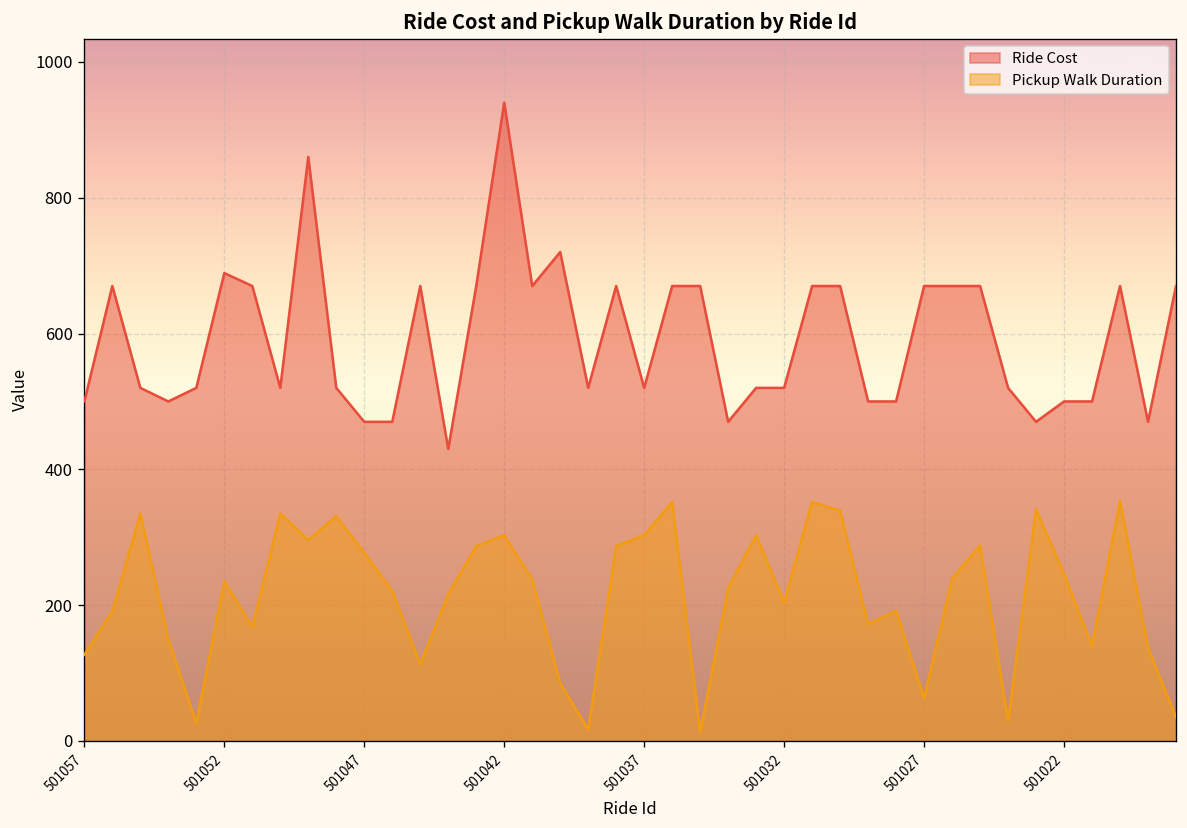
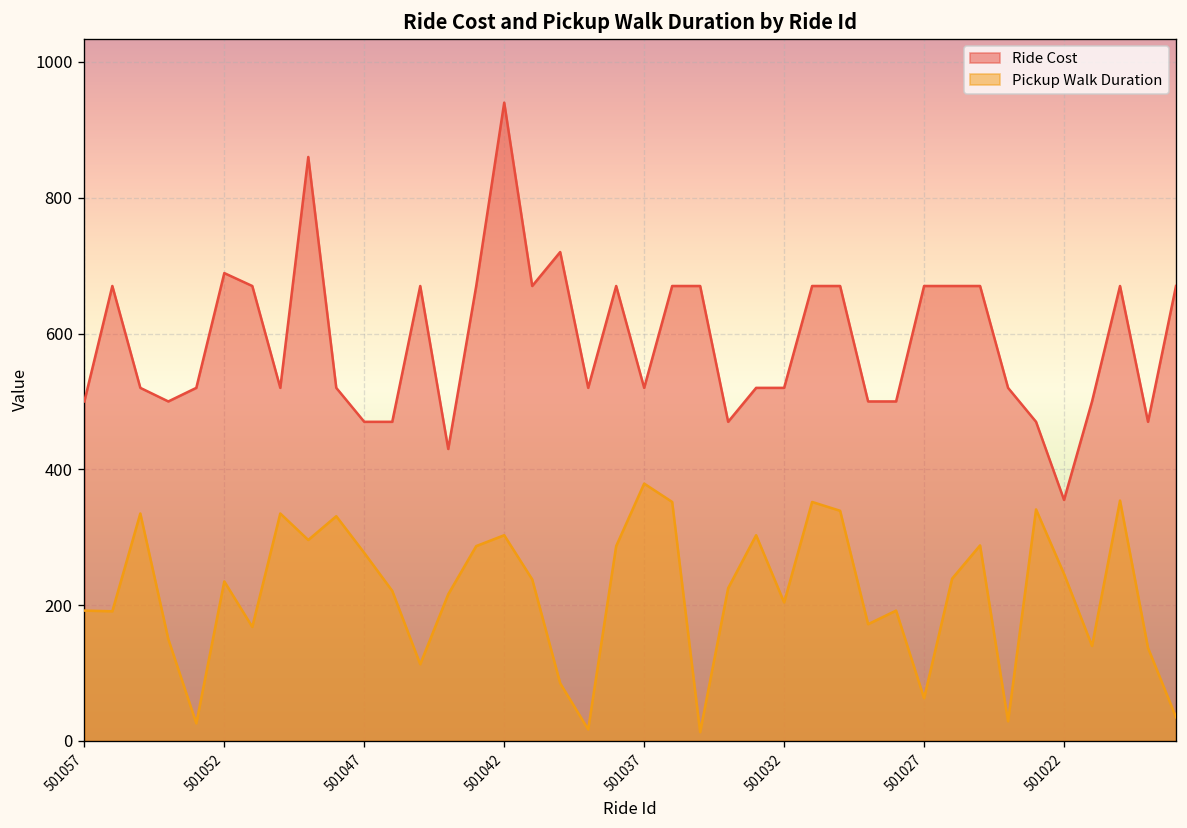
  {
    "Ride Cost": {
      "501057": 500,
      "501052": 690,
      "501047": 470,
      "501042": 940,
      "501037": 520,
      "501032": 520,
      "501027": 670,
-     "501022": 500
+     "501022": 360
    },
    "Pickup Walk Duration": {
-     "501057": 130,
+     "501057": 190,
      "501052": 240,
      "501047": 280,
      "501042": 300,
-     "501037": 300,
+     "501037": 380,
      "501032": 200,
      "501027": 60,
      "501022": 250
    }
  }
